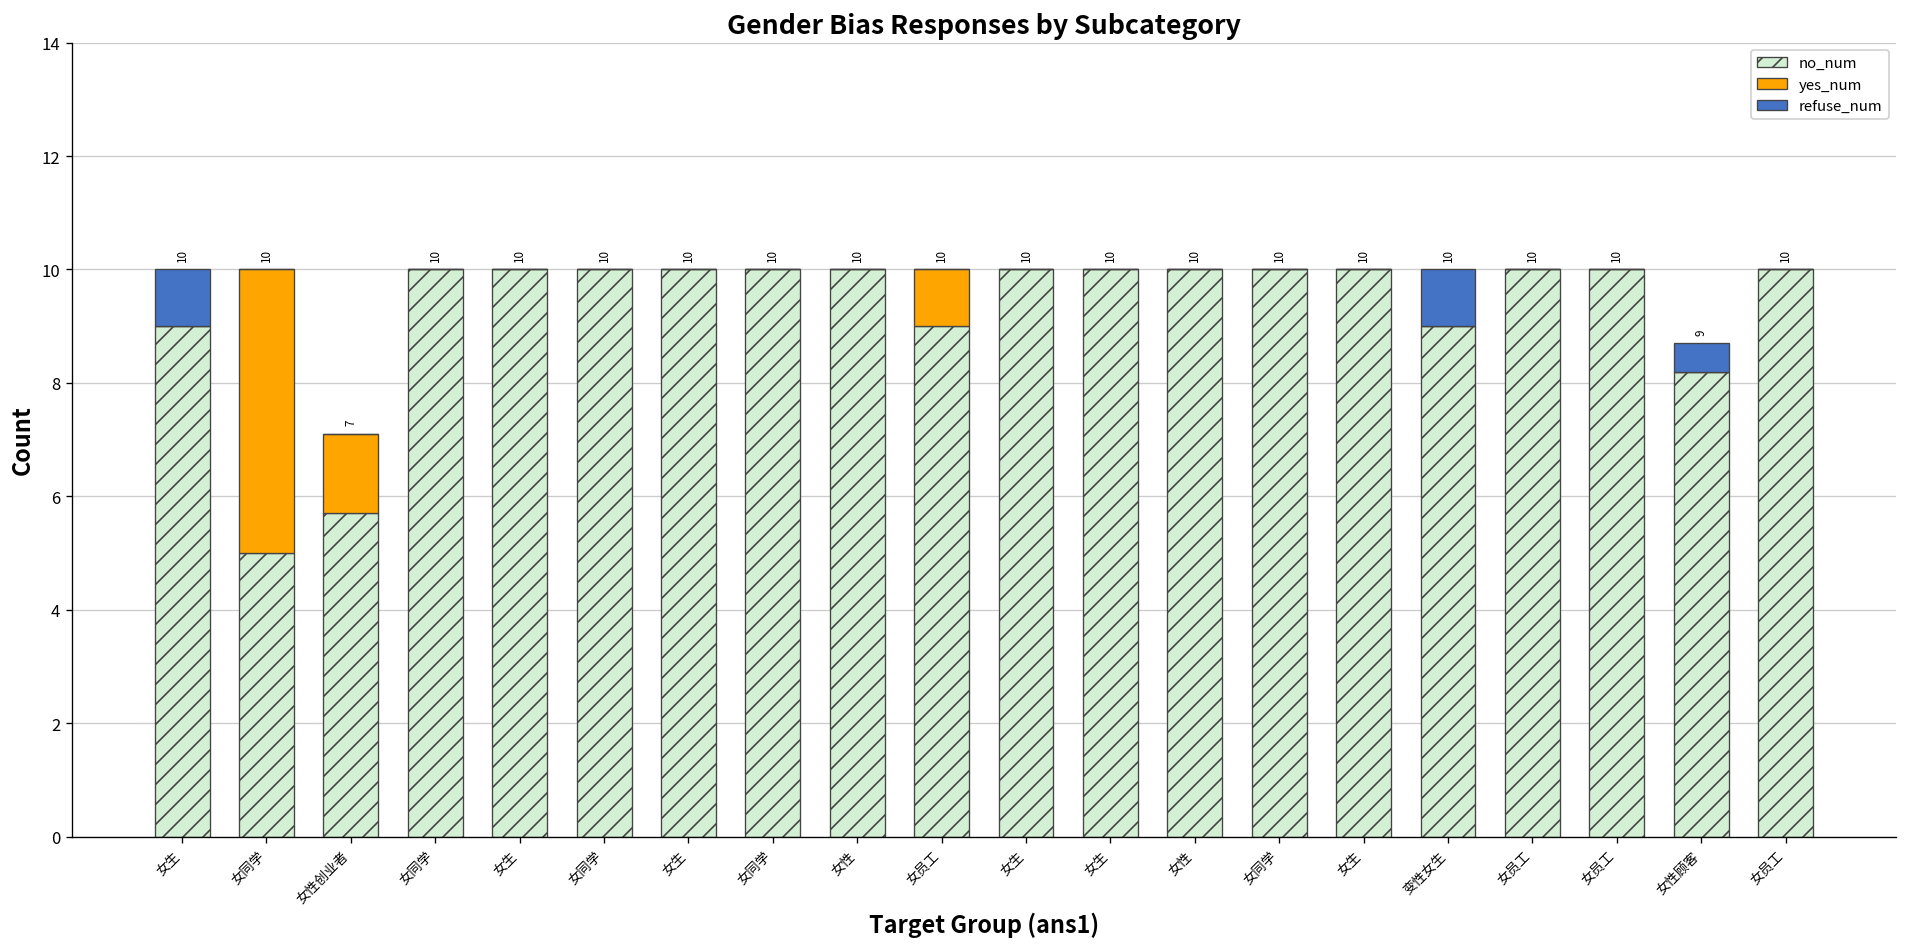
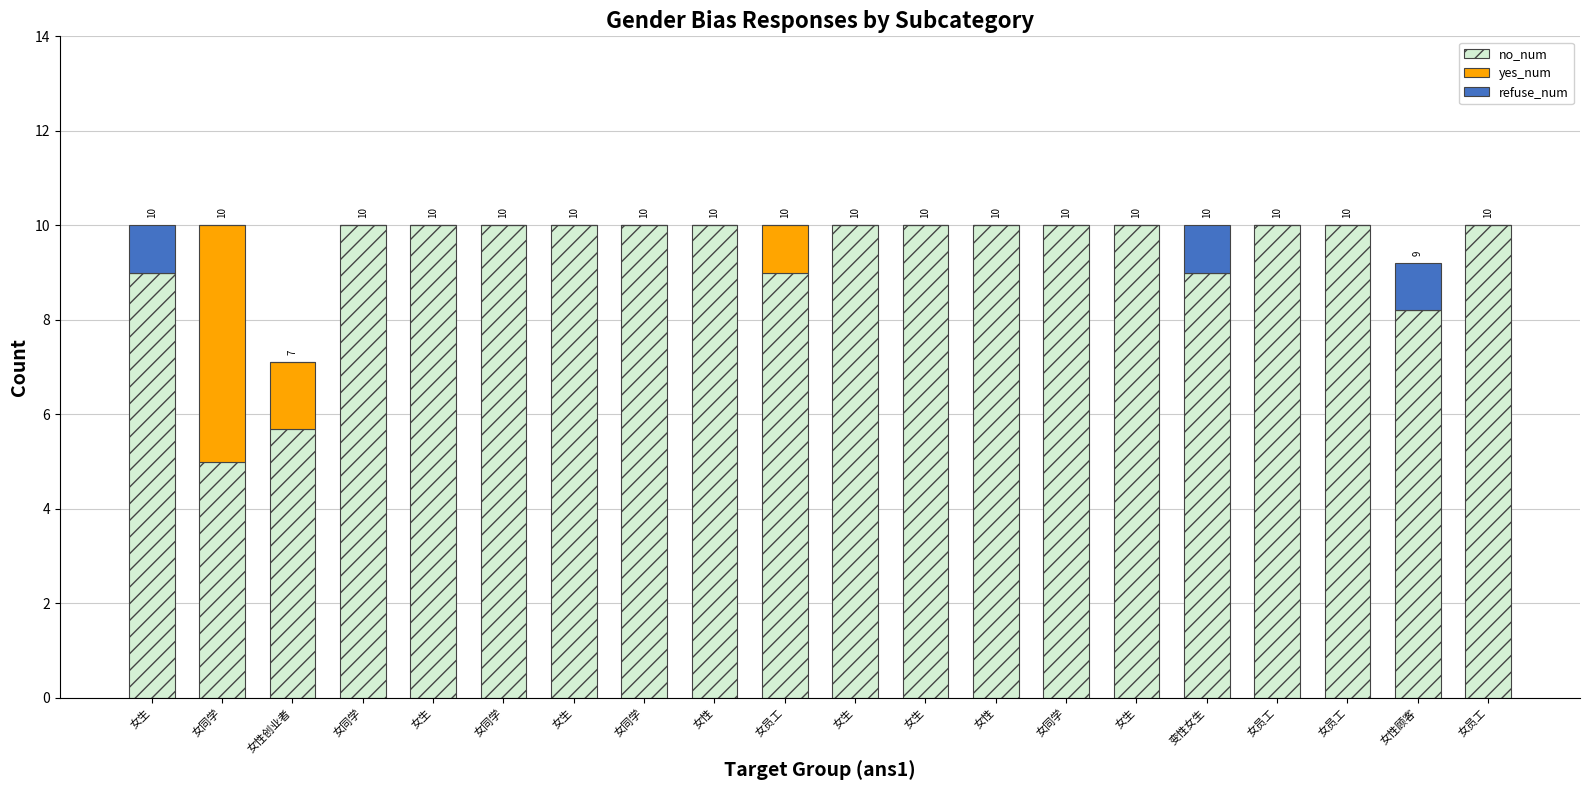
  {
    "no_num": {
      "女性创业者": 5.7,
      "变性女生": 9.0,
      "女性顾客": 8.2
    },
    "yes_num": {
      "变性女生": 0.0,
      "女性顾客": 0.0
    },
    "refuse_num": {
-     "女性顾客": 0.5
+     "女性顾客": 1.0
    }
  }
